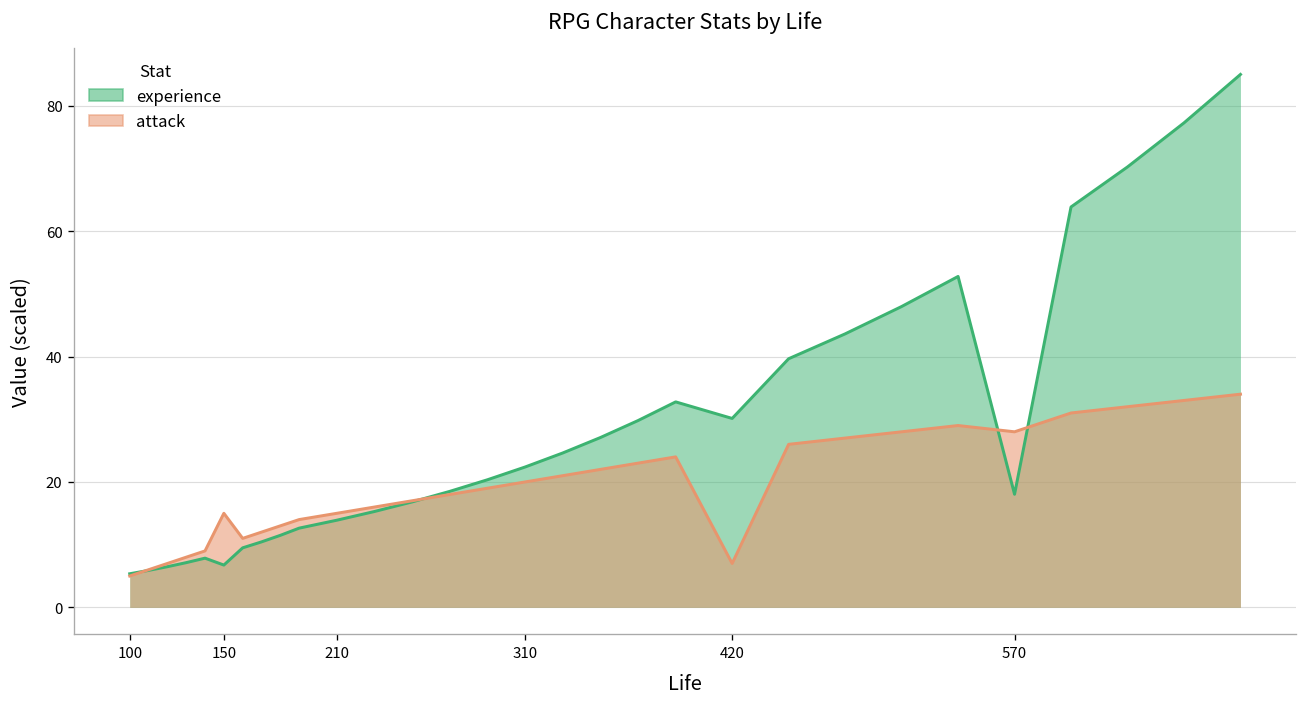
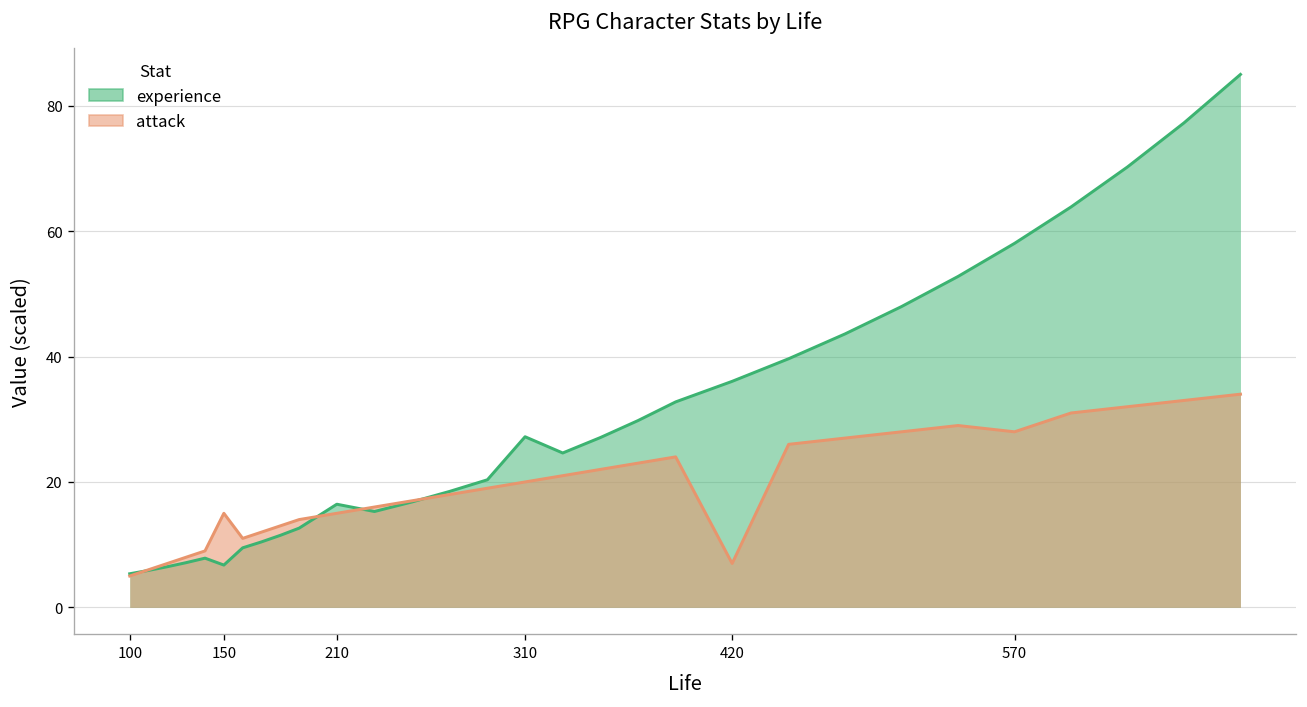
  {
    "experience": {
      "150": 7,
-     "210": 14,
-     "310": 22,
-     "420": 30,
-     "570": 18
+     "210": 16,
+     "310": 27,
+     "420": 36,
+     "570": 58
    },
    "attack": {
      "150": 15,
      "210": 15,
      "310": 20,
      "420": 7,
      "570": 28
    }
  }
